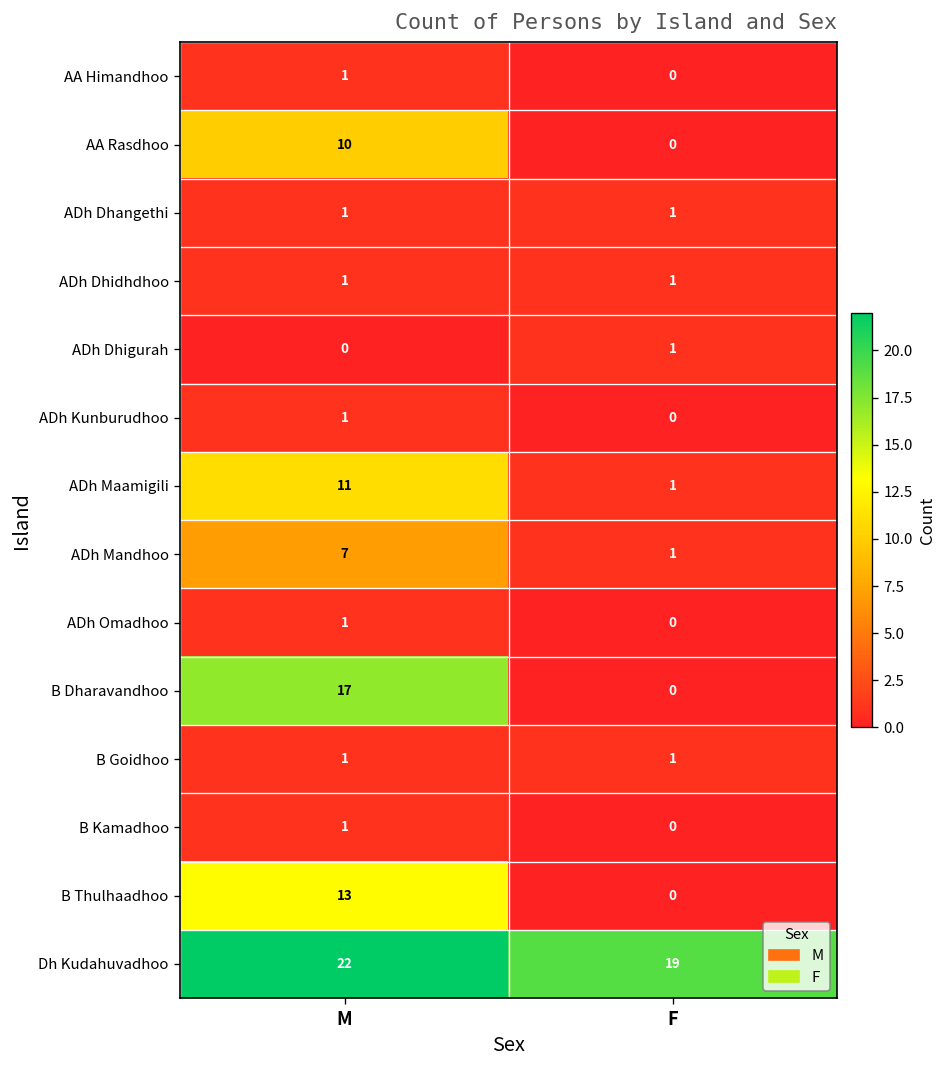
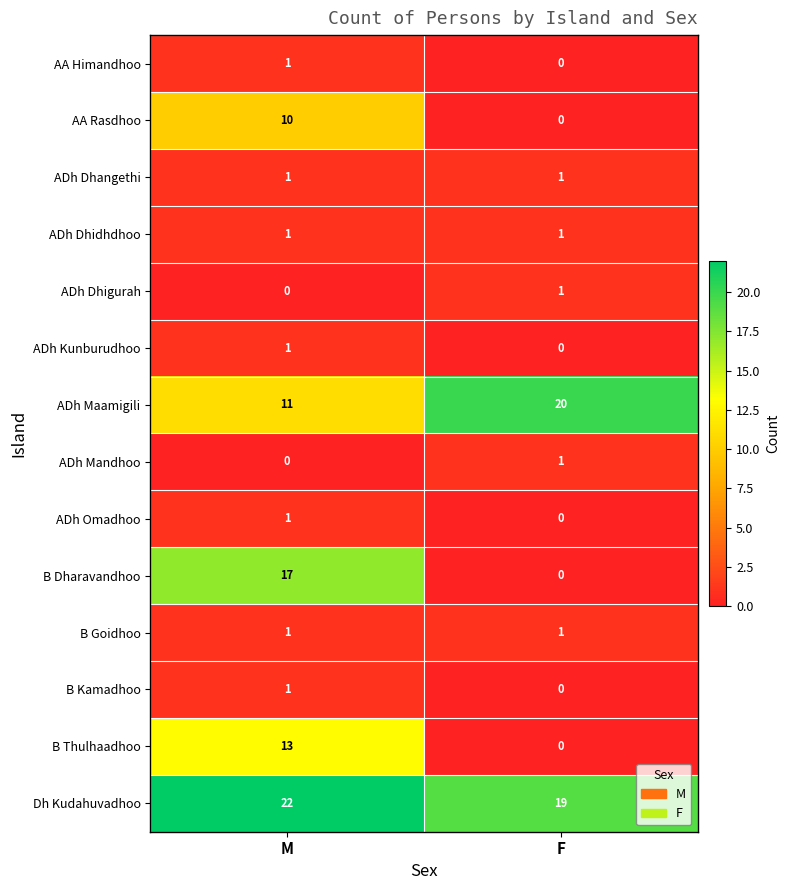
  {
    "AA Himandhoo": {
      "M": 1,
      "F": 0
    },
    "AA Rasdhoo": {
      "M": 10,
      "F": 0
    },
    "ADh Dhangethi": {
      "M": 1,
      "F": 1
    },
    "ADh Dhidhdhoo": {
      "M": 1,
      "F": 1
    },
    "ADh Dhigurah": {
      "M": 0,
      "F": 1
    },
    "ADh Kunburudhoo": {
      "M": 1,
      "F": 0
    },
    "ADh Maamigili": {
      "M": 11,
-     "F": 1
+     "F": 20
    },
    "ADh Mandhoo": {
-     "M": 7,
+     "M": 0,
      "F": 1
    },
    "ADh Omadhoo": {
      "M": 1,
      "F": 0
    },
    "B Dharavandhoo": {
      "M": 17,
      "F": 0
    },
    "B Goidhoo": {
      "M": 1,
      "F": 1
    },
    "B Kamadhoo": {
      "M": 1,
      "F": 0
    },
    "B Thulhaadhoo": {
      "M": 13,
      "F": 0
    },
    "Dh Kudahuvadhoo": {
      "M": 22,
      "F": 19
    }
  }
